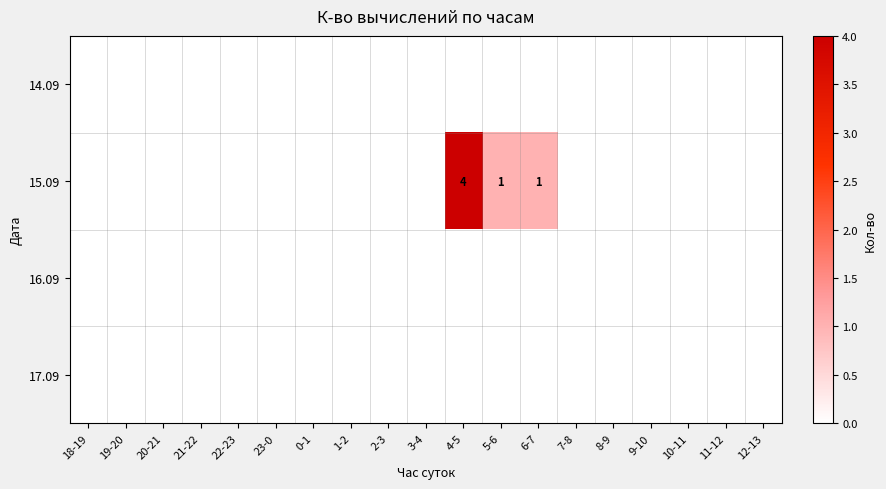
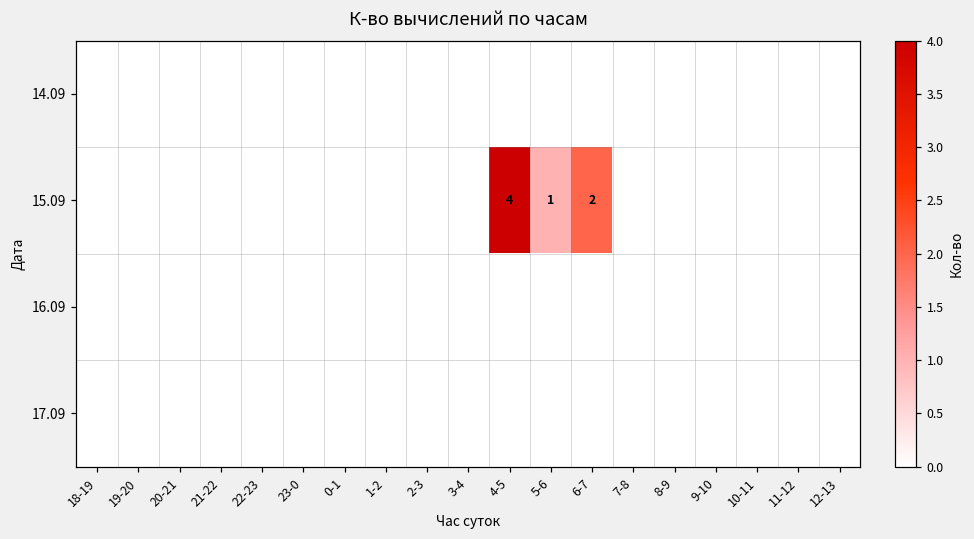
  {
    "15.09": {
      "4-5": 4,
      "5-6": 1,
-     "6-7": 1
+     "6-7": 2
    }
  }
